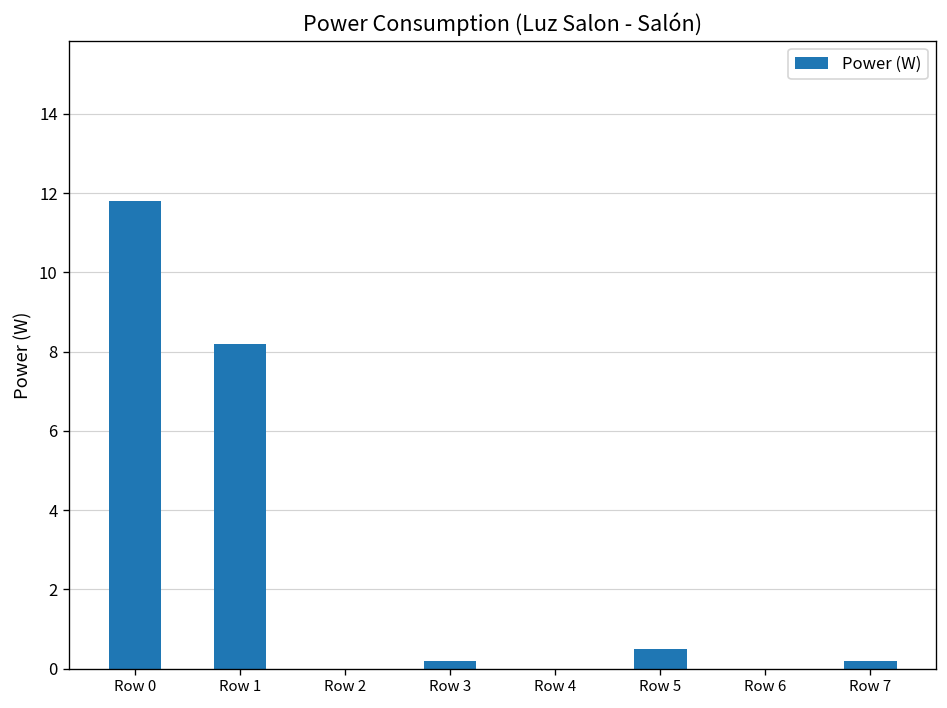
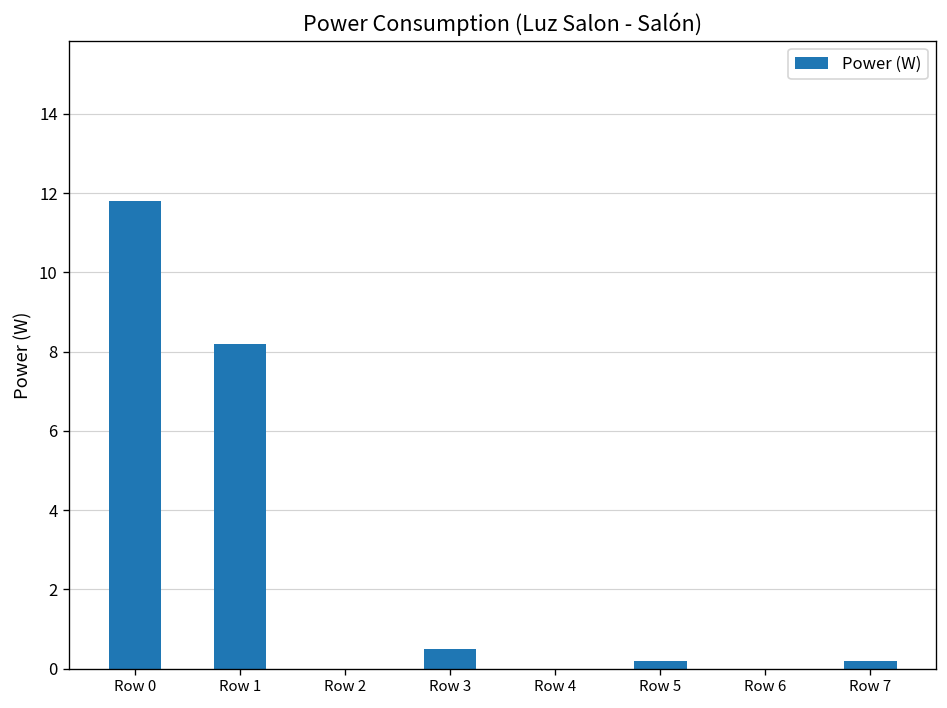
  {
    "Row 0": 11.8,
    "Row 1": 8.2,
    "Row 2": 0.0,
-   "Row 3": 0.2,
+   "Row 3": 0.5,
    "Row 4": 0.0,
-   "Row 5": 0.5,
+   "Row 5": 0.2,
    "Row 6": 0.0,
    "Row 7": 0.2
  }
